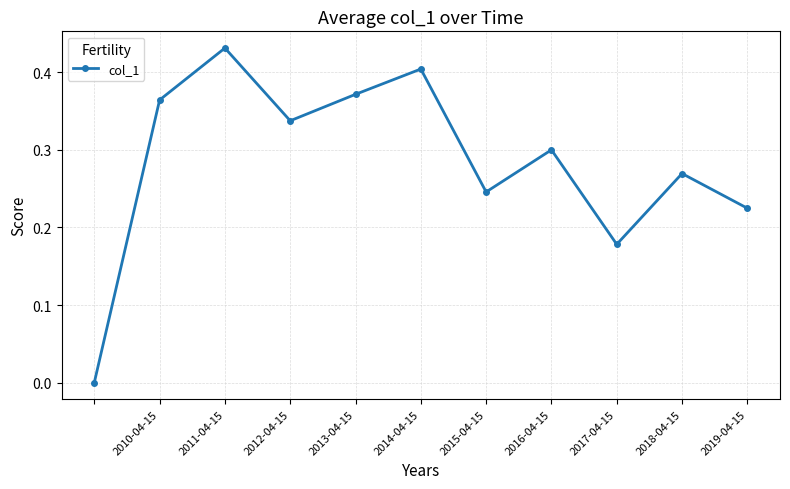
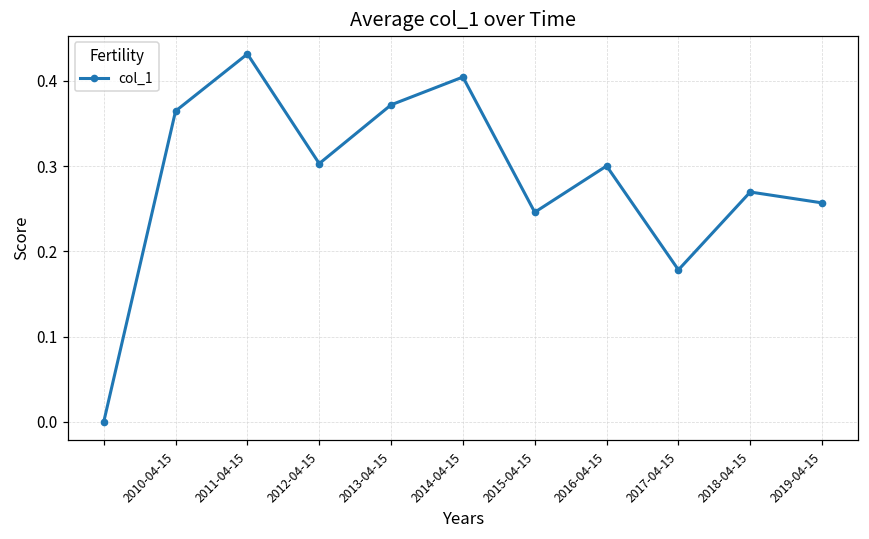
  {
    "2010-04-15": 0.36,
    "2011-04-15": 0.43,
-   "2012-04-15": 0.34,
+   "2012-04-15": 0.30,
    "2013-04-15": 0.37,
    "2014-04-15": 0.40,
    "2015-04-15": 0.25,
    "2016-04-15": 0.30,
    "2017-04-15": 0.18,
    "2018-04-15": 0.27,
-   "2019-04-15": 0.22
+   "2019-04-15": 0.26
  }
